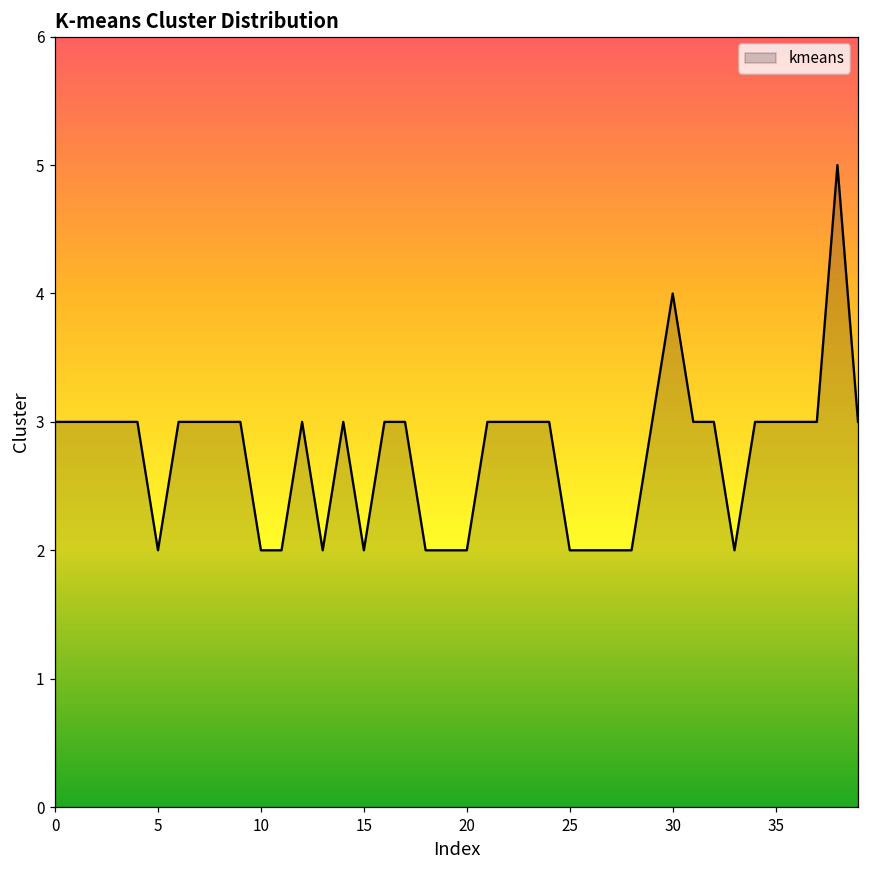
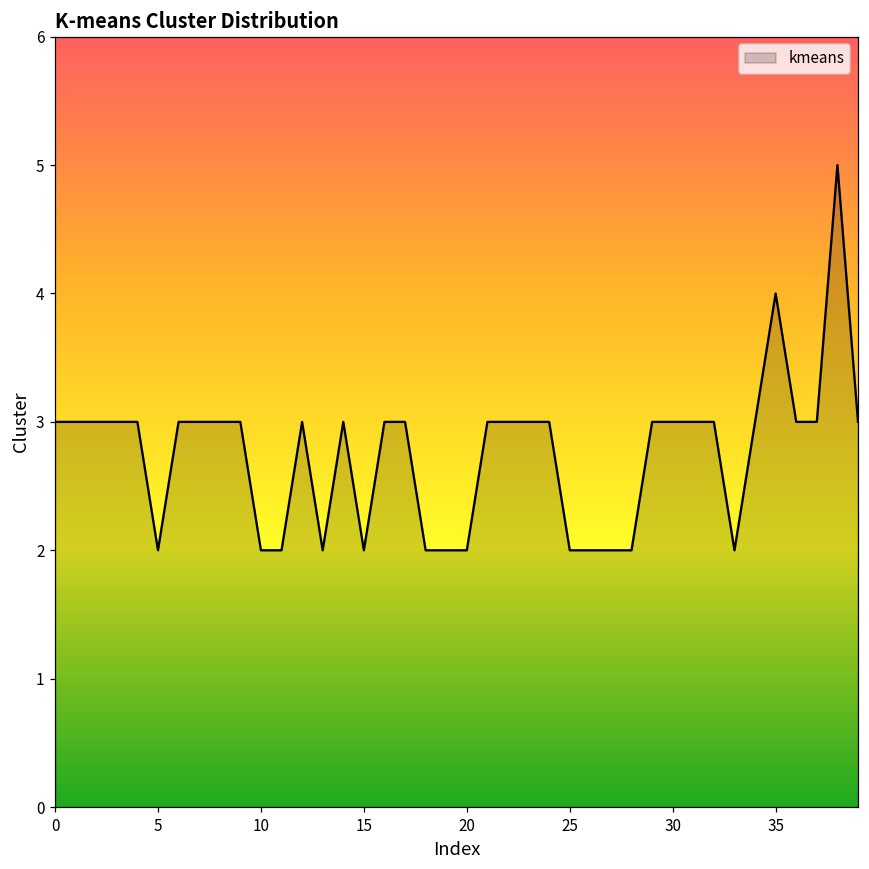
  {
    "0": 3,
    "5": 2,
    "10": 2,
    "15": 2,
    "20": 2,
    "25": 2,
-   "30": 4,
-   "35": 3
+   "30": 3,
+   "35": 4
  }
